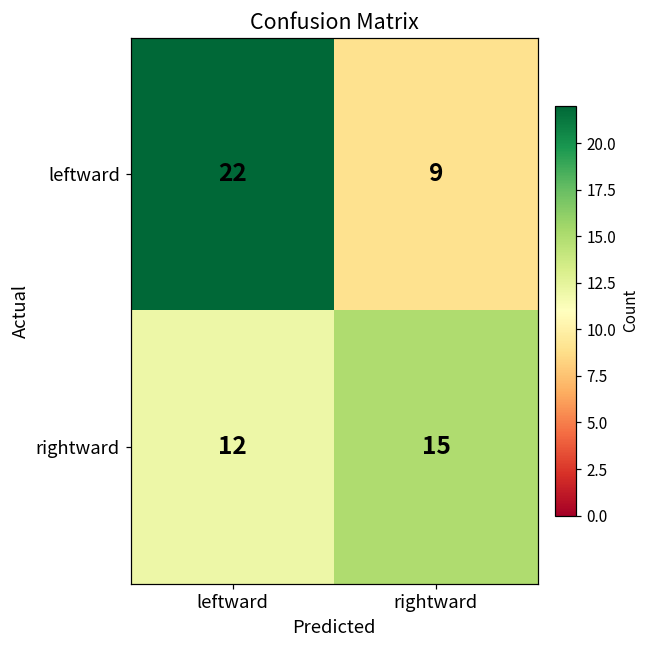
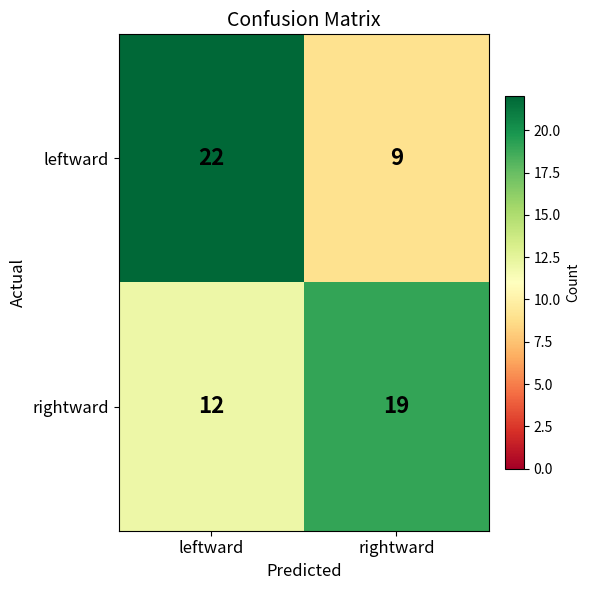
  {
    "leftward": {
      "leftward": 22,
      "rightward": 9
    },
    "rightward": {
      "leftward": 12,
-     "rightward": 15
+     "rightward": 19
    }
  }
